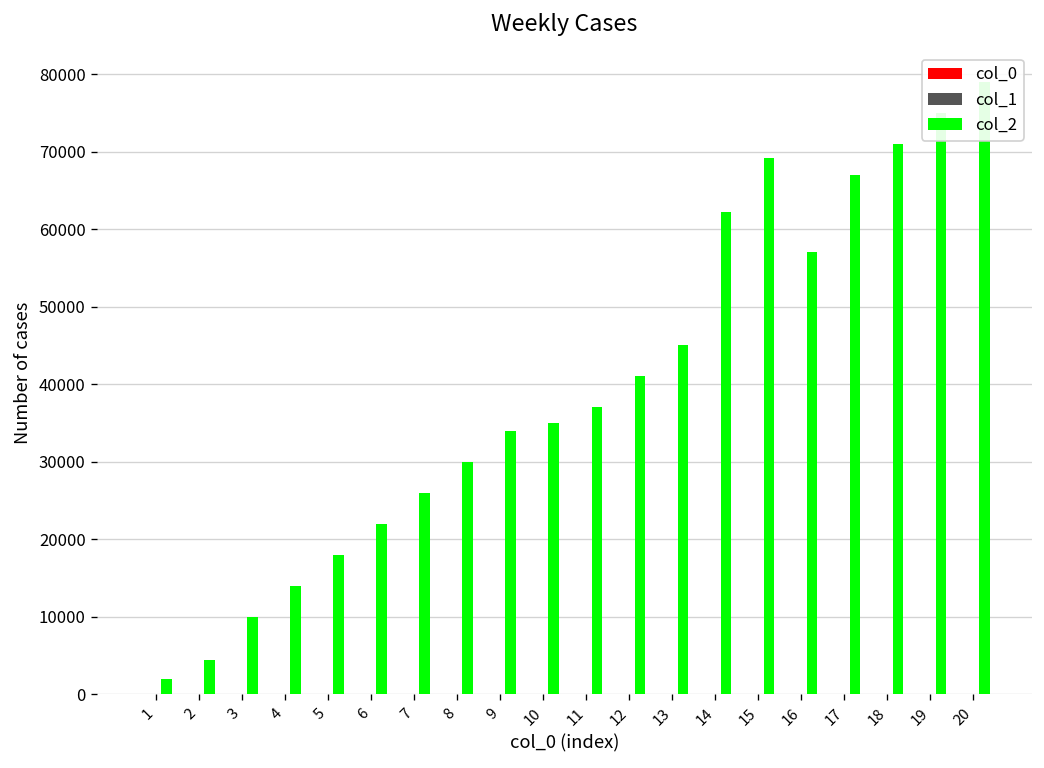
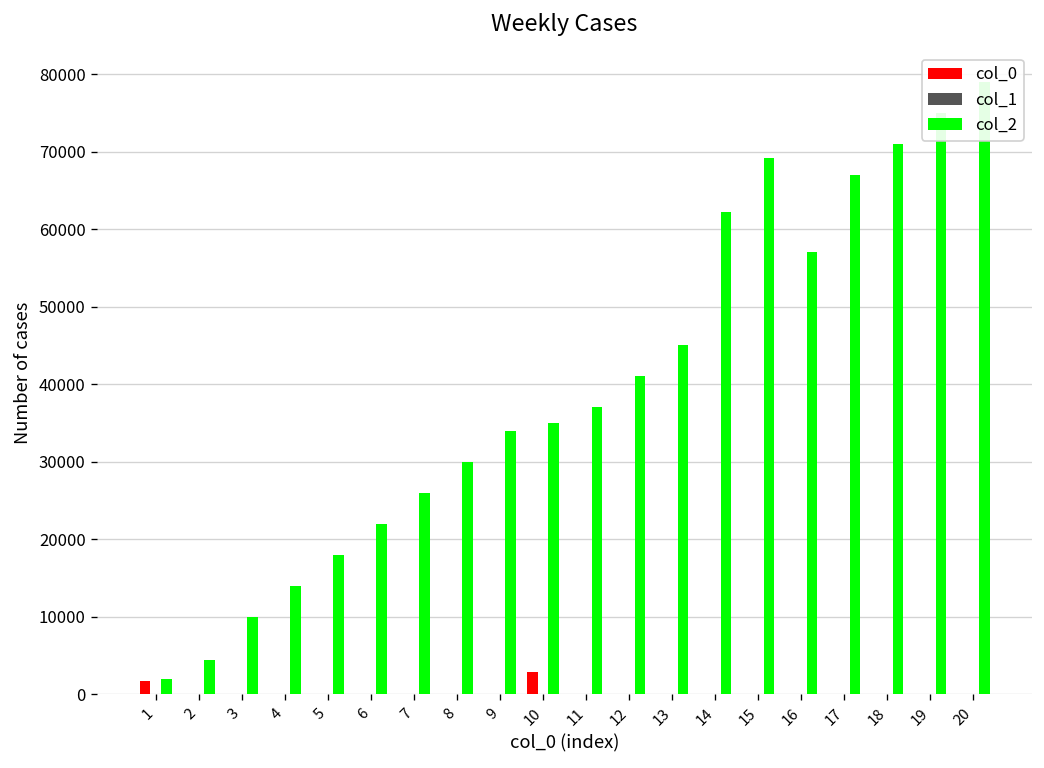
  {
    "col_0": {
-     "1": 0,
-     "10": 0
+     "1": 2000,
+     "10": 3000
    },
    "col_1": {
      "1": 0,
      "2": 0,
      "3": 0,
      "4": 0,
      "5": 0,
      "6": 0,
      "7": 0,
      "8": 0,
      "9": 0,
      "10": 0,
      "11": 0,
      "12": 0,
      "13": 0,
      "14": 0,
      "15": 0,
      "16": 0,
      "17": 0,
      "18": 0,
      "19": 0,
      "20": 0
    },
    "col_2": {
      "1": 2000,
      "2": 4000,
      "3": 10000,
      "4": 14000,
      "5": 18000,
      "6": 22000,
      "7": 26000,
      "8": 30000,
      "9": 34000,
      "10": 35000,
      "11": 37000,
      "12": 41000,
      "13": 45000,
      "14": 62000,
      "15": 69000,
      "16": 57000,
      "17": 67000,
      "18": 71000
    }
  }
